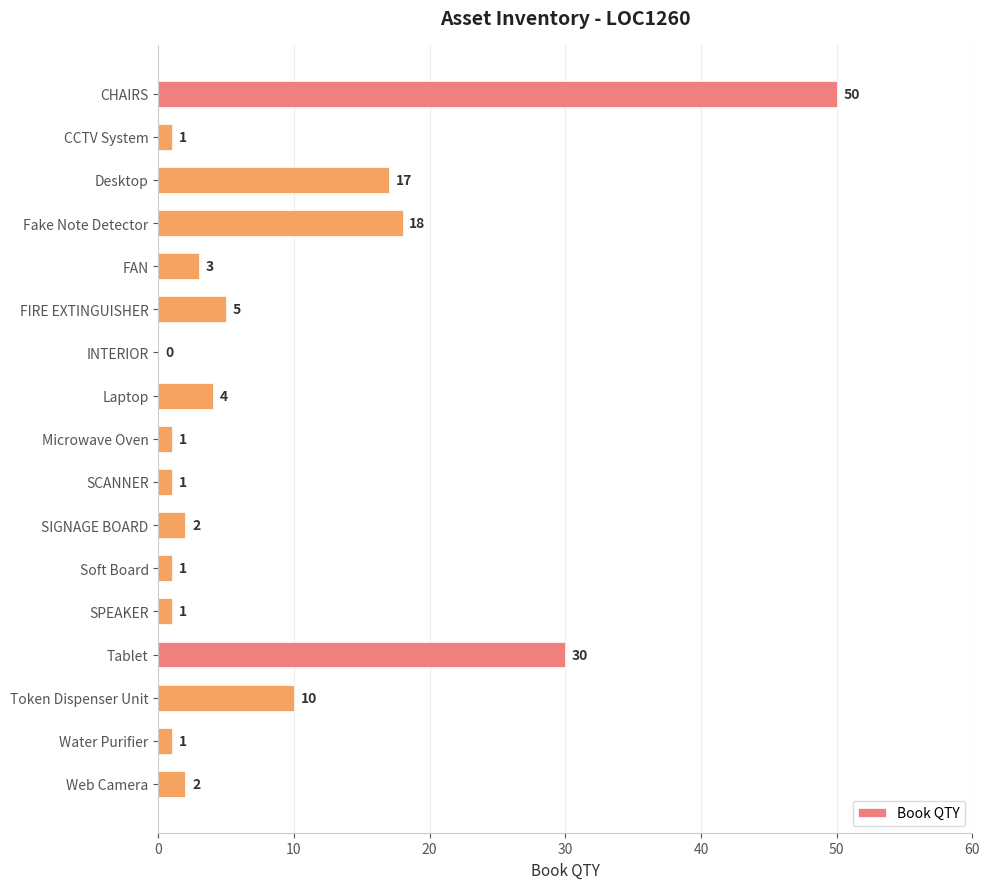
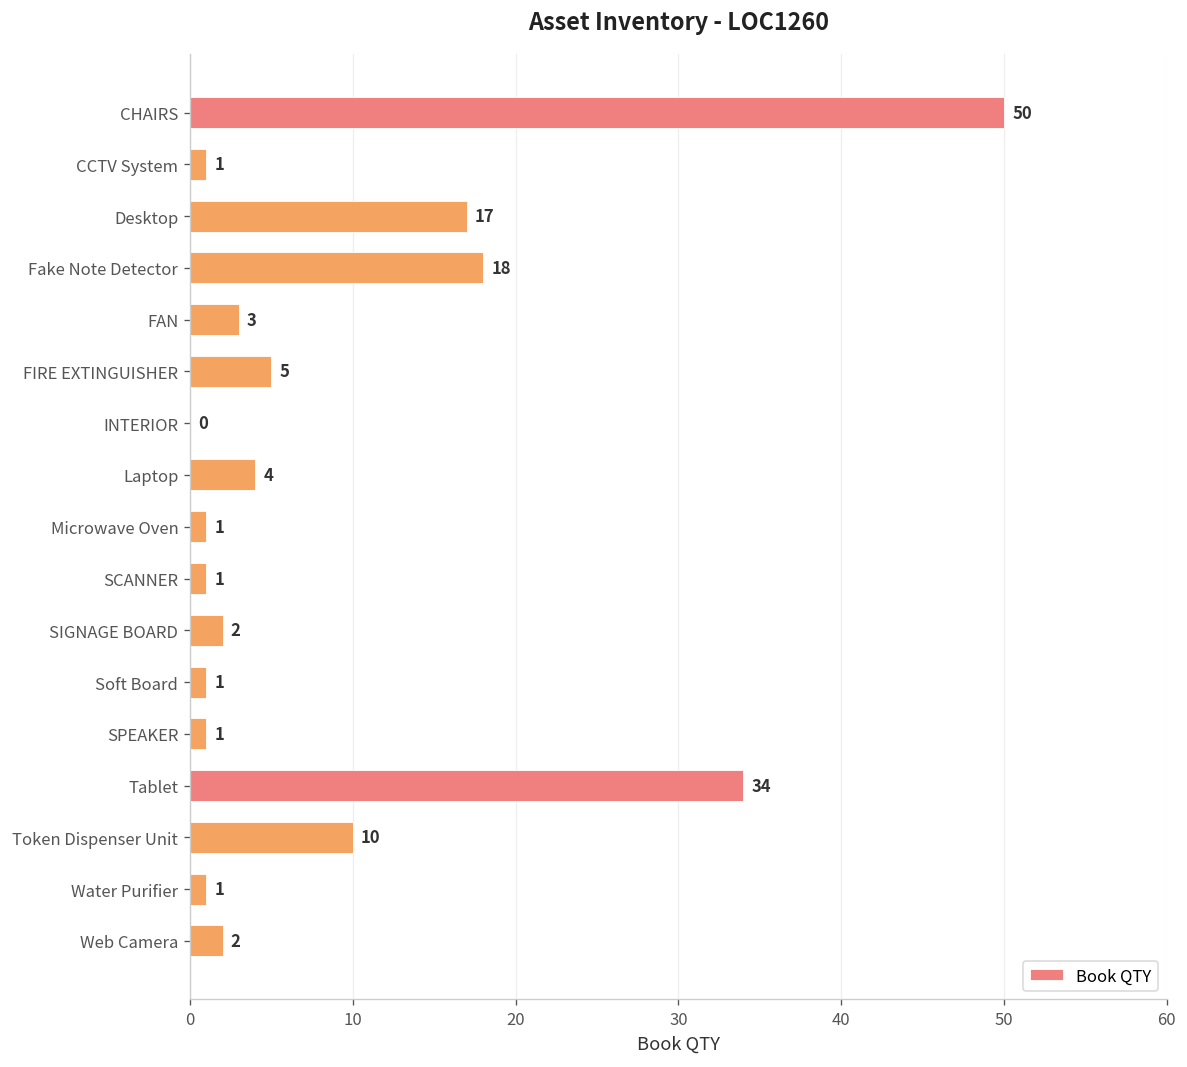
  {
    "CHAIRS": 50,
    "CCTV System": 1,
    "Desktop": 17,
    "Fake Note Detector": 18,
    "FAN": 3,
    "FIRE EXTINGUISHER": 5,
    "INTERIOR": 0,
    "Laptop": 4,
    "Microwave Oven": 1,
    "SCANNER": 1,
    "SIGNAGE BOARD": 2,
    "Soft Board": 1,
    "SPEAKER": 1,
-   "Tablet": 30,
+   "Tablet": 34,
    "Token Dispenser Unit": 10,
    "Water Purifier": 1,
    "Web Camera": 2
  }
